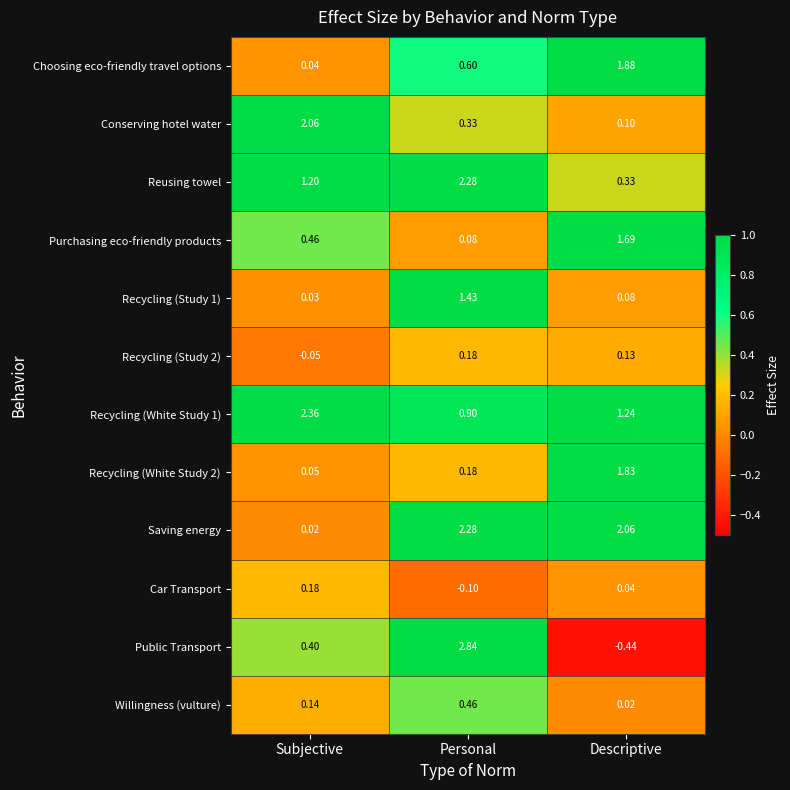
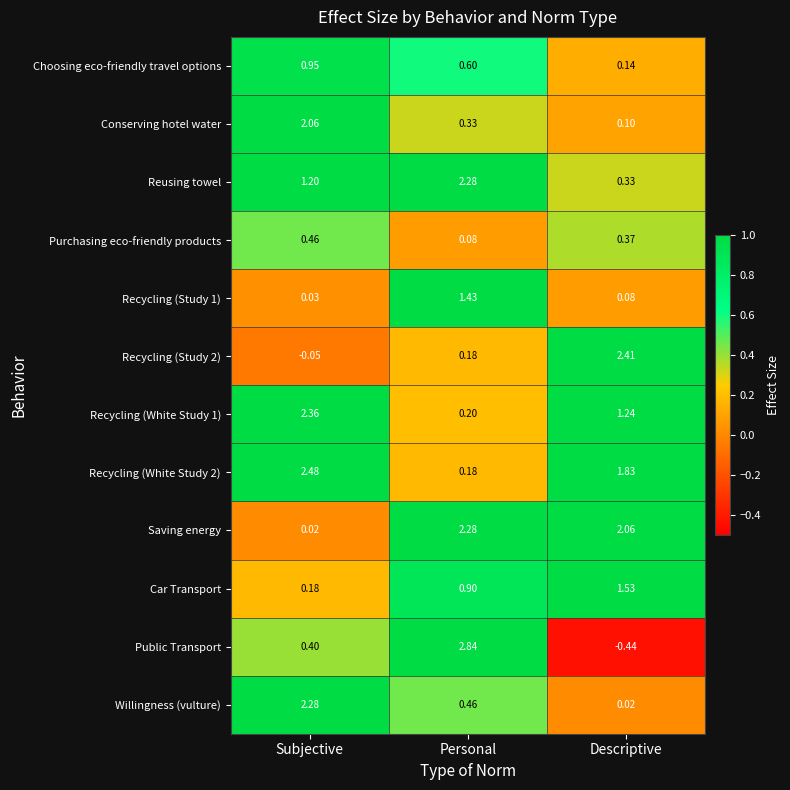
  {
    "Choosing eco-friendly travel options": {
-     "Subjective": 0.04,
+     "Subjective": 0.95,
      "Personal": 0.60,
-     "Descriptive": 1.88
+     "Descriptive": 0.14
    },
    "Conserving hotel water": {
      "Subjective": 2.06,
      "Personal": 0.33,
      "Descriptive": 0.10
    },
    "Reusing towel": {
      "Subjective": 1.20,
      "Personal": 2.28,
      "Descriptive": 0.33
    },
    "Purchasing eco-friendly products": {
      "Subjective": 0.46,
      "Personal": 0.08,
-     "Descriptive": 1.69
+     "Descriptive": 0.37
    },
    "Recycling (Study 1)": {
      "Subjective": 0.03,
      "Personal": 1.43,
      "Descriptive": 0.08
    },
    "Recycling (Study 2)": {
      "Subjective": -0.05,
      "Personal": 0.18,
-     "Descriptive": 0.13
+     "Descriptive": 2.41
    },
    "Recycling (White Study 1)": {
      "Subjective": 2.36,
-     "Personal": 0.90,
+     "Personal": 0.20,
      "Descriptive": 1.24
    },
    "Recycling (White Study 2)": {
-     "Subjective": 0.05,
+     "Subjective": 2.48,
      "Personal": 0.18,
      "Descriptive": 1.83
    },
    "Saving energy": {
      "Subjective": 0.02,
      "Personal": 2.28,
      "Descriptive": 2.06
    },
    "Car Transport": {
      "Subjective": 0.18,
-     "Personal": -0.10,
-     "Descriptive": 0.04
+     "Personal": 0.90,
+     "Descriptive": 1.53
    },
    "Public Transport": {
      "Subjective": 0.40,
      "Personal": 2.84,
      "Descriptive": -0.44
    },
    "Willingness (vulture)": {
-     "Subjective": 0.14,
+     "Subjective": 2.28,
      "Personal": 0.46,
      "Descriptive": 0.02
    }
  }
